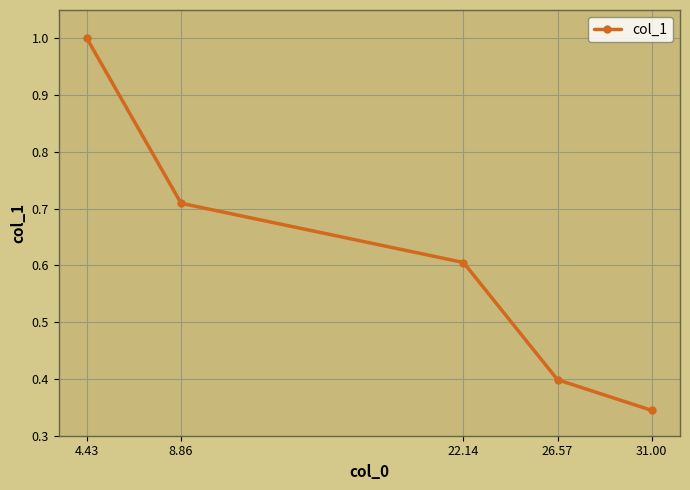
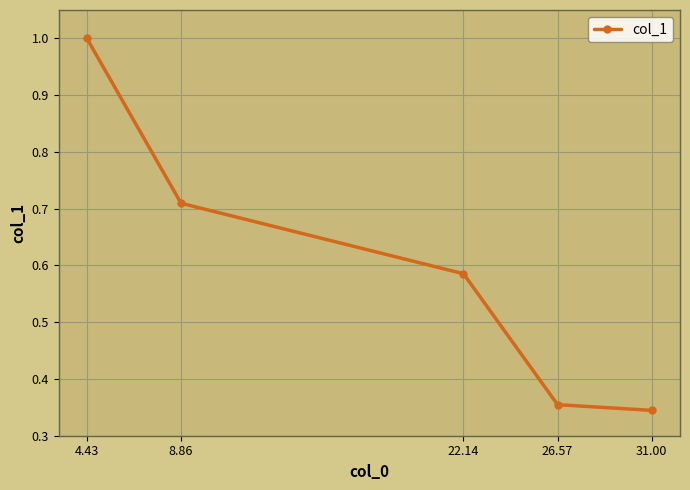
  {
    "4.43": 1.00,
    "8.86": 0.71,
-   "22.14": 0.61,
-   "26.57": 0.40,
+   "22.14": 0.59,
+   "26.57": 0.35,
    "31.00": 0.34
  }
